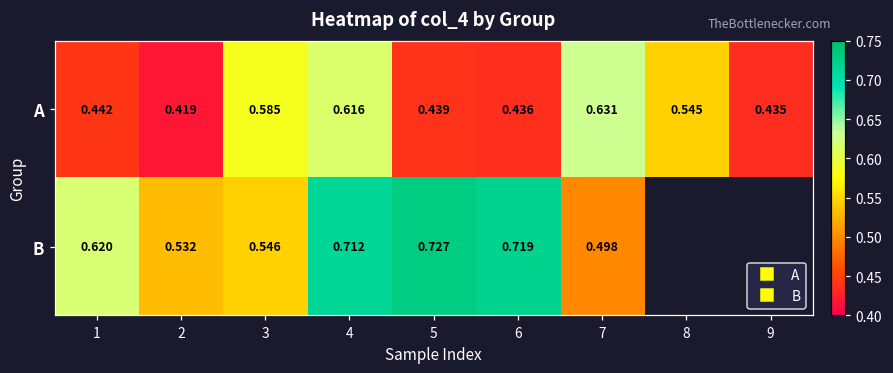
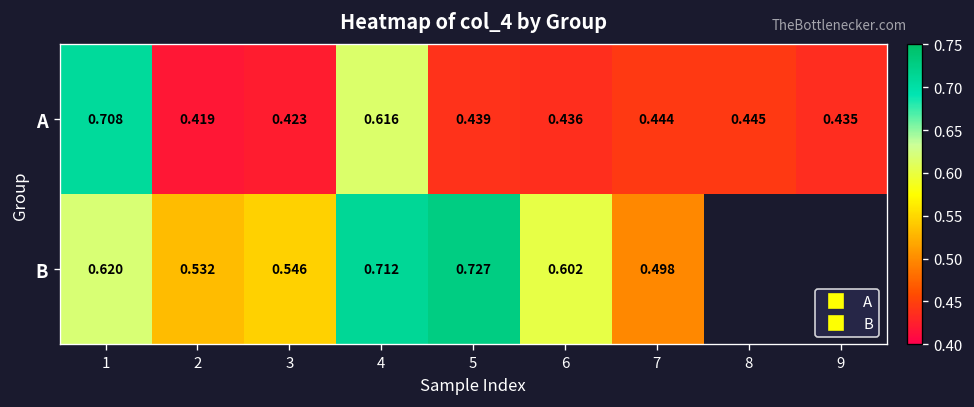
  {
    "A": {
-     "1": 0.442,
+     "1": 0.708,
      "2": 0.419,
-     "3": 0.585,
+     "3": 0.423,
      "4": 0.616,
      "5": 0.439,
      "6": 0.436,
-     "7": 0.631,
-     "8": 0.545,
+     "7": 0.444,
+     "8": 0.445,
      "9": 0.435
    },
    "B": {
      "1": 0.620,
      "2": 0.532,
      "3": 0.546,
      "4": 0.712,
      "5": 0.727,
-     "6": 0.719,
+     "6": 0.602,
      "7": 0.498
    }
  }
